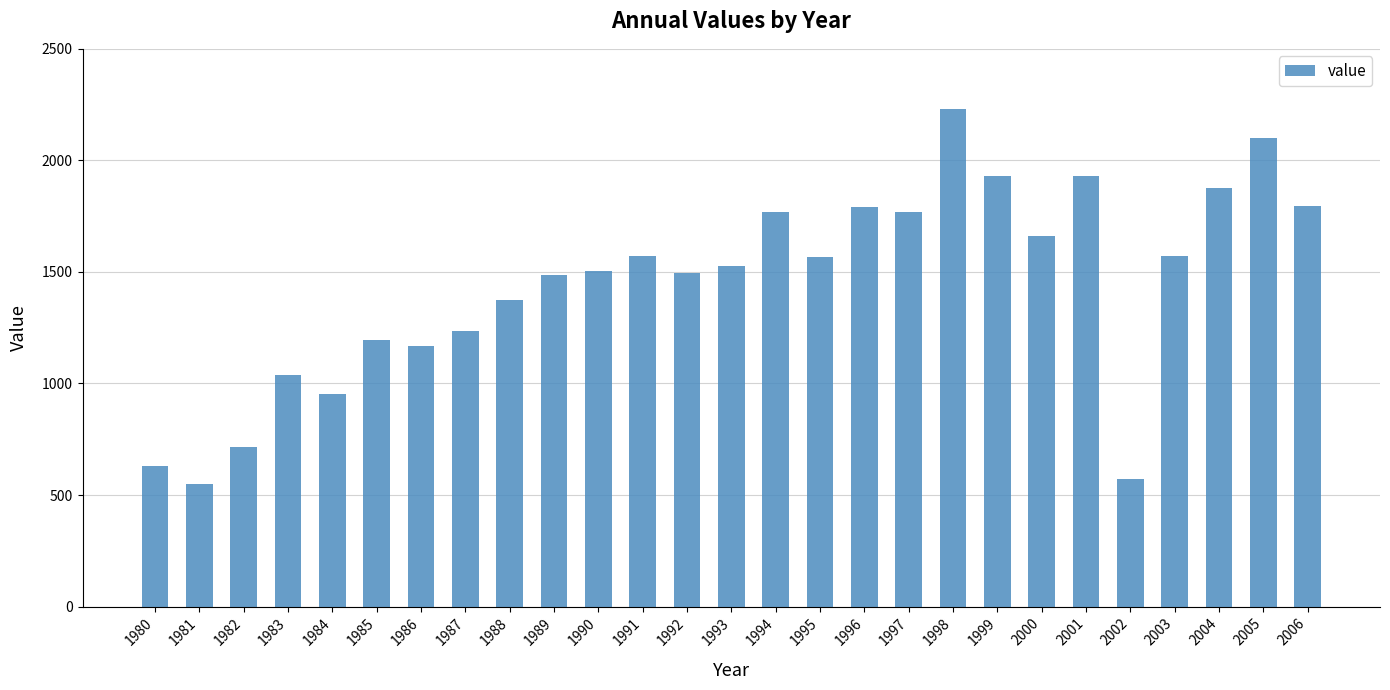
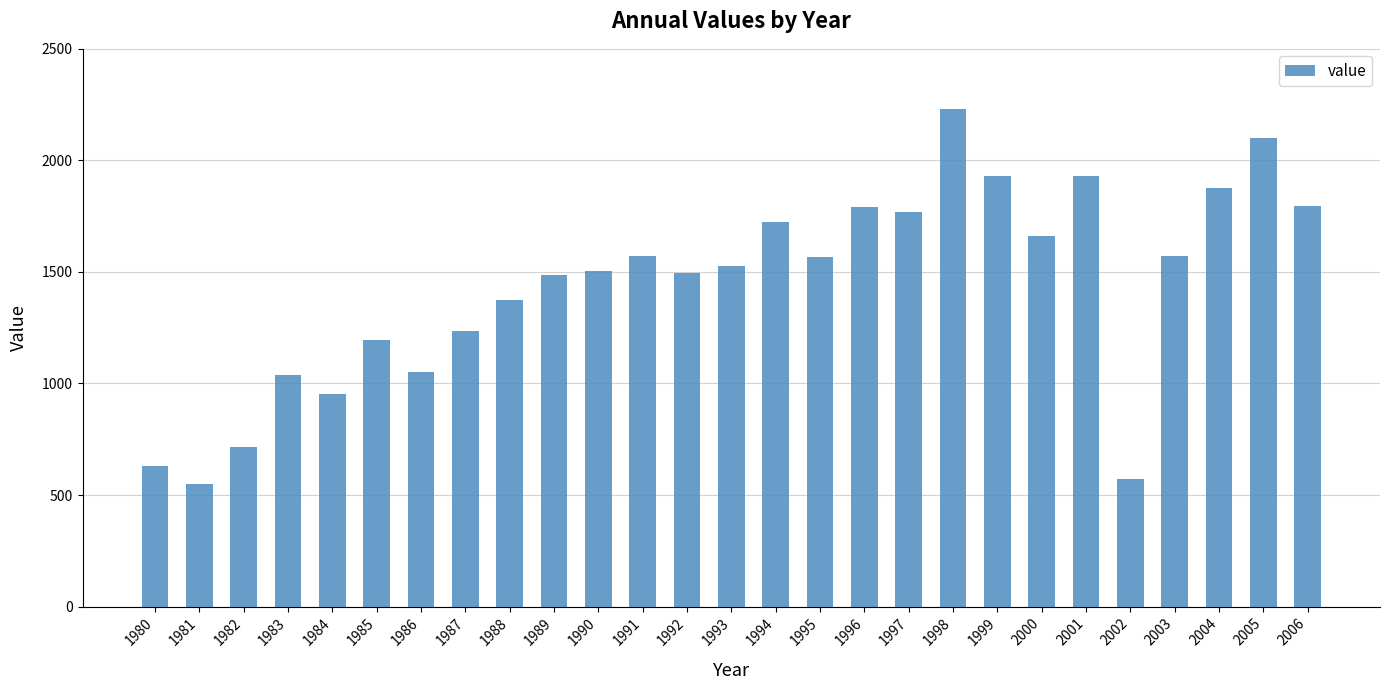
  {
    "1980": 630,
    "1981": 550,
    "1982": 720,
    "1983": 1040,
    "1984": 950,
    "1985": 1200,
-   "1986": 1170,
+   "1986": 1050,
    "1987": 1240,
    "1988": 1380,
    "1989": 1490,
    "1990": 1500,
    "1991": 1570,
    "1992": 1500,
    "1993": 1530,
-   "1994": 1770,
+   "1994": 1720,
    "1995": 1570,
    "1996": 1790,
    "1997": 1770,
    "1998": 2230,
    "1999": 1930,
    "2000": 1660,
    "2001": 1930,
    "2002": 570,
    "2003": 1570,
    "2004": 1880,
    "2005": 2100,
    "2006": 1800
  }
